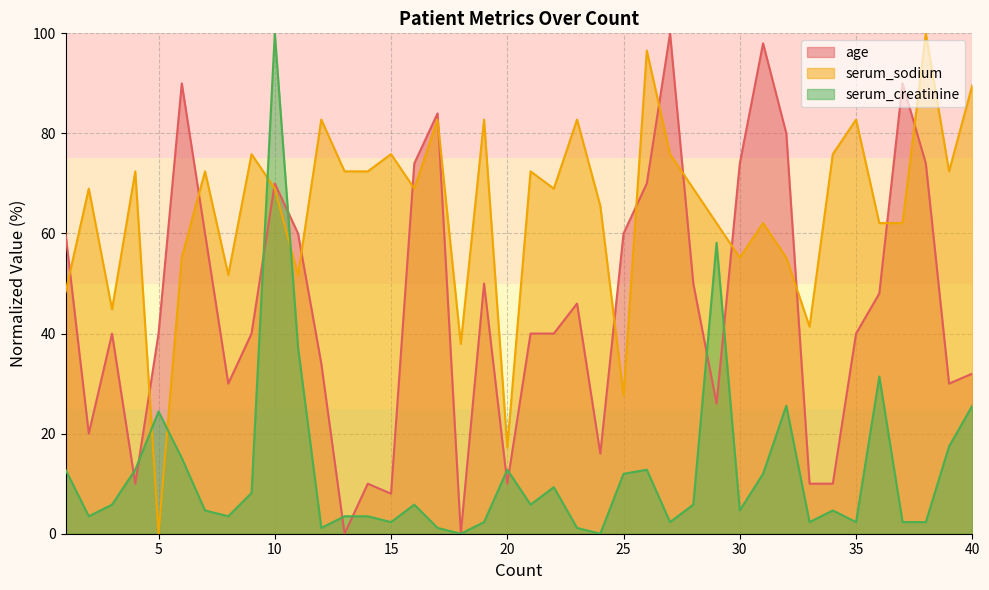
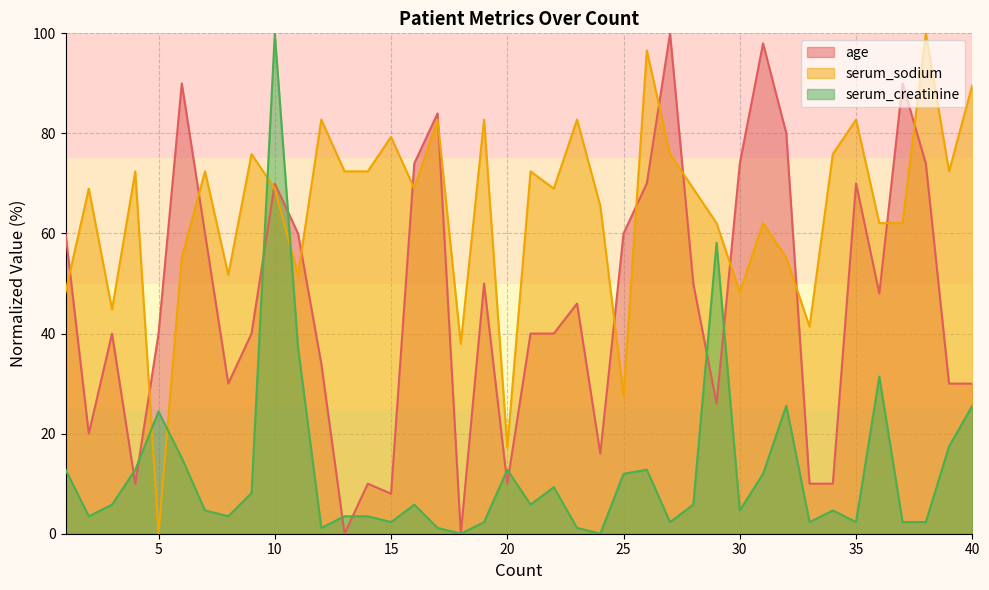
  {
    "age": {
      "5": 40,
      "10": 70,
      "15": 8,
      "20": 10,
      "25": 60,
      "30": 74,
-     "35": 40,
-     "40": 32
+     "35": 70,
+     "40": 30
    },
    "serum_sodium": {
      "5": 0,
      "10": 69,
-     "15": 76,
+     "15": 79,
      "20": 17,
      "25": 28,
-     "30": 55,
+     "30": 48,
      "35": 83,
      "40": 90
    },
    "serum_creatinine": {
      "5": 24,
      "10": 100,
      "15": 2,
      "20": 13,
      "25": 12,
      "30": 5,
      "35": 2,
      "40": 26
    }
  }
